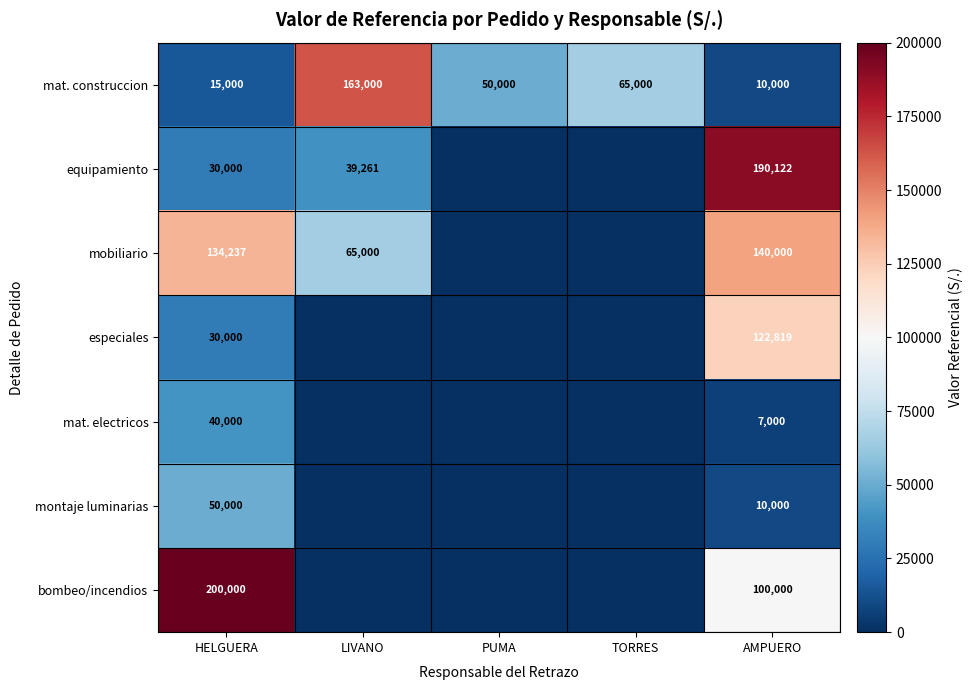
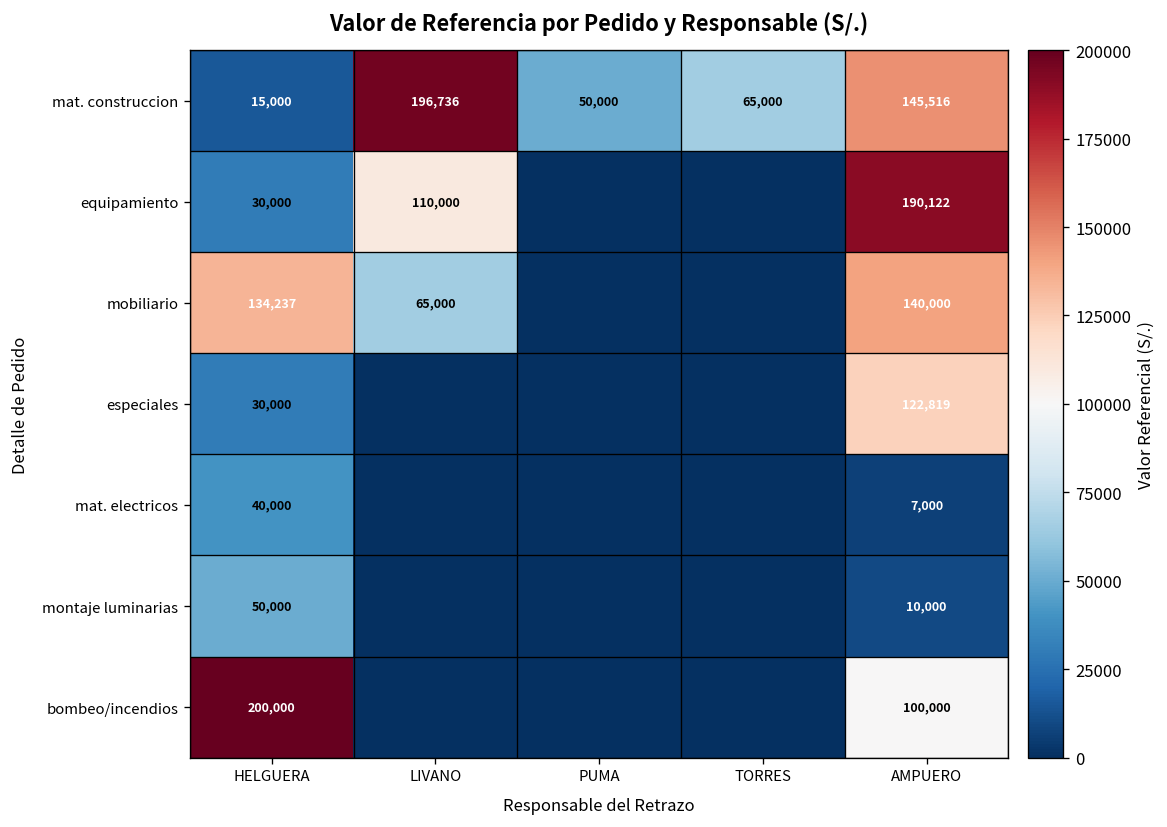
  {
    "mat. construccion": {
      "HELGUERA": "15,000",
-     "LIVANO": "163,000",
+     "LIVANO": "196,736",
      "PUMA": "50,000",
      "TORRES": "65,000",
-     "AMPUERO": "10,000"
+     "AMPUERO": "145,516"
    },
    "equipamiento": {
      "HELGUERA": "30,000",
-     "LIVANO": "39,261",
+     "LIVANO": "110,000",
      "AMPUERO": "190,122"
    },
    "mobiliario": {
      "HELGUERA": "134,237",
      "LIVANO": "65,000",
      "AMPUERO": "140,000"
    },
    "especiales": {
      "HELGUERA": "30,000",
      "AMPUERO": "122,819"
    },
    "mat. electricos": {
      "HELGUERA": "40,000",
      "AMPUERO": "7,000"
    },
    "montaje luminarias": {
      "HELGUERA": "50,000",
      "AMPUERO": "10,000"
    },
    "bombeo/incendios": {
      "HELGUERA": "200,000",
      "AMPUERO": "100,000"
    }
  }
